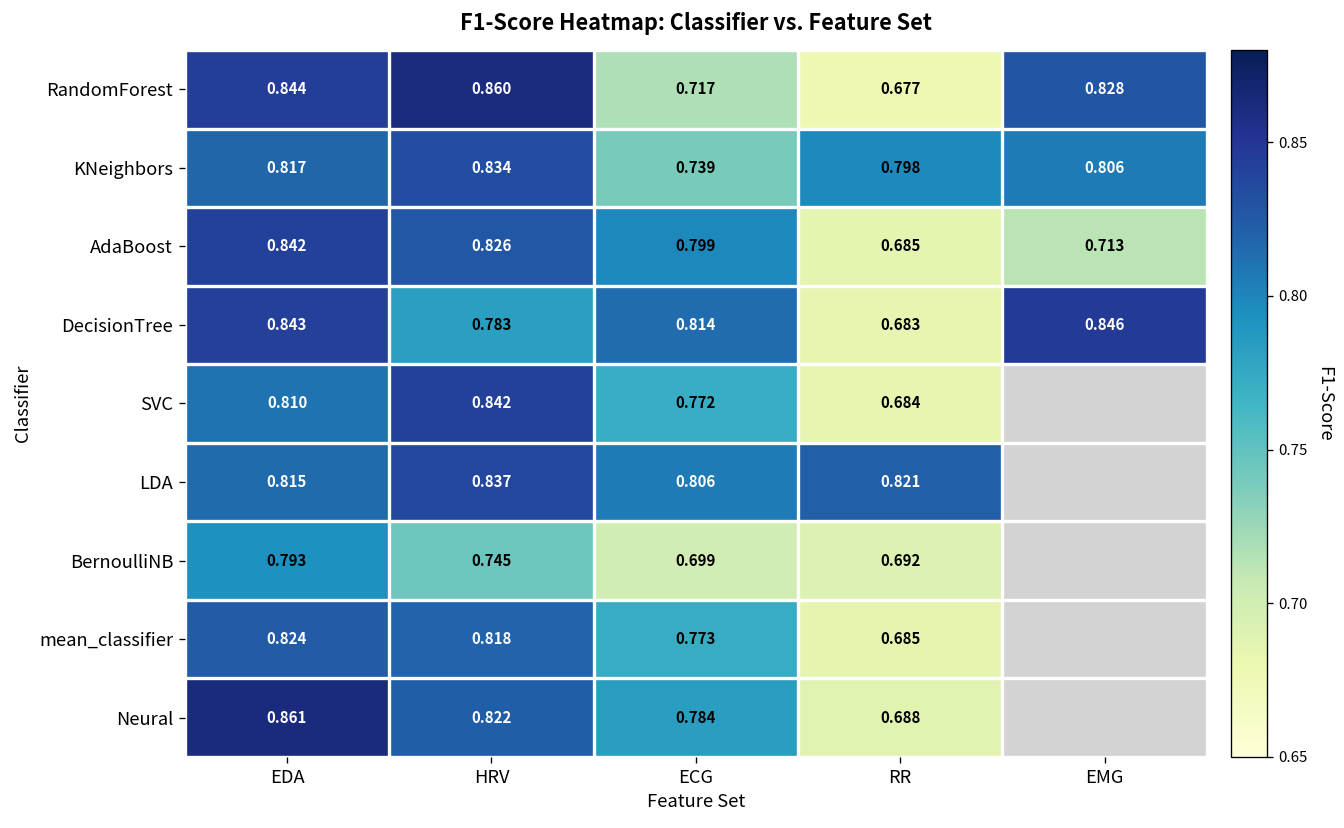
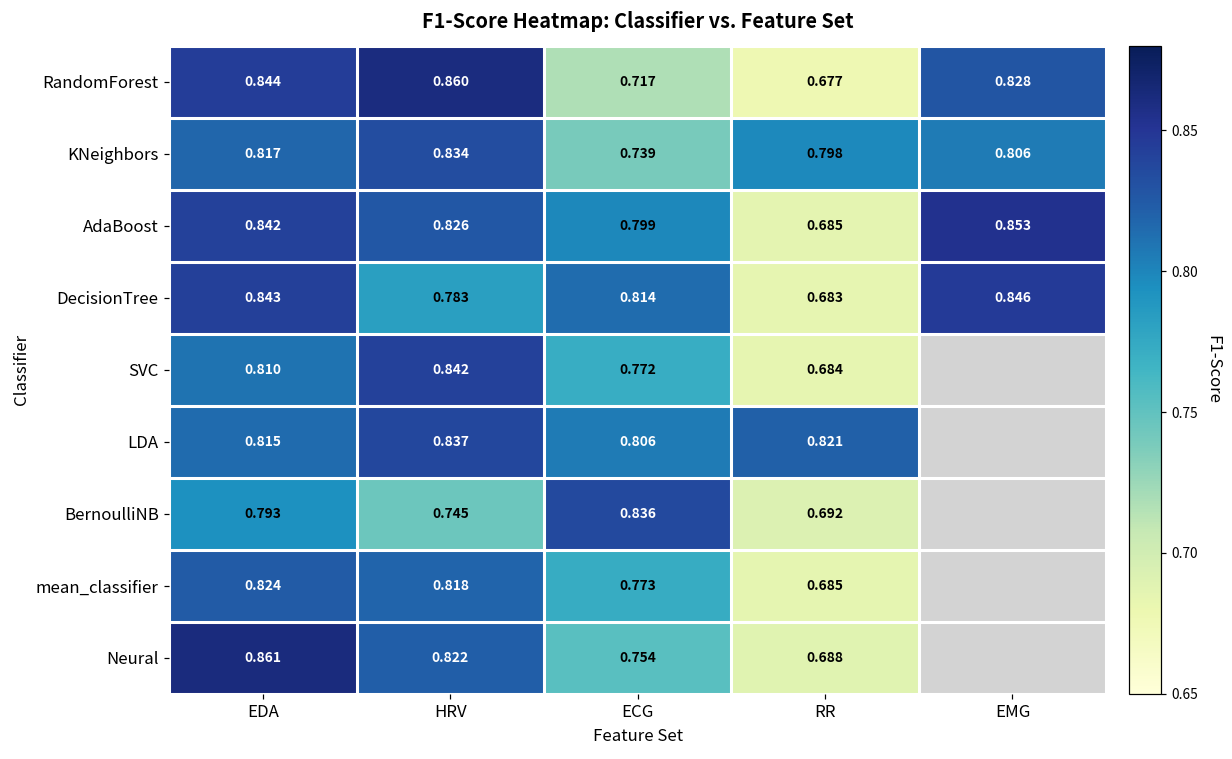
  {
    "RandomForest": {
      "EDA": 0.844,
      "HRV": 0.860,
      "ECG": 0.717,
      "RR": 0.677,
      "EMG": 0.828
    },
    "KNeighbors": {
      "EDA": 0.817,
      "HRV": 0.834,
      "ECG": 0.739,
      "RR": 0.798,
      "EMG": 0.806
    },
    "AdaBoost": {
      "EDA": 0.842,
      "HRV": 0.826,
      "ECG": 0.799,
      "RR": 0.685,
-     "EMG": 0.713
+     "EMG": 0.853
    },
    "DecisionTree": {
      "EDA": 0.843,
      "HRV": 0.783,
      "ECG": 0.814,
      "RR": 0.683,
      "EMG": 0.846
    },
    "SVC": {
      "EDA": 0.810,
      "HRV": 0.842,
      "ECG": 0.772,
      "RR": 0.684
    },
    "LDA": {
      "EDA": 0.815,
      "HRV": 0.837,
      "ECG": 0.806,
      "RR": 0.821
    },
    "BernoulliNB": {
      "EDA": 0.793,
      "HRV": 0.745,
-     "ECG": 0.699,
+     "ECG": 0.836,
      "RR": 0.692
    },
    "mean_classifier": {
      "EDA": 0.824,
      "HRV": 0.818,
      "ECG": 0.773,
      "RR": 0.685
    },
    "Neural": {
      "EDA": 0.861,
      "HRV": 0.822,
-     "ECG": 0.784,
+     "ECG": 0.754,
      "RR": 0.688
    }
  }
